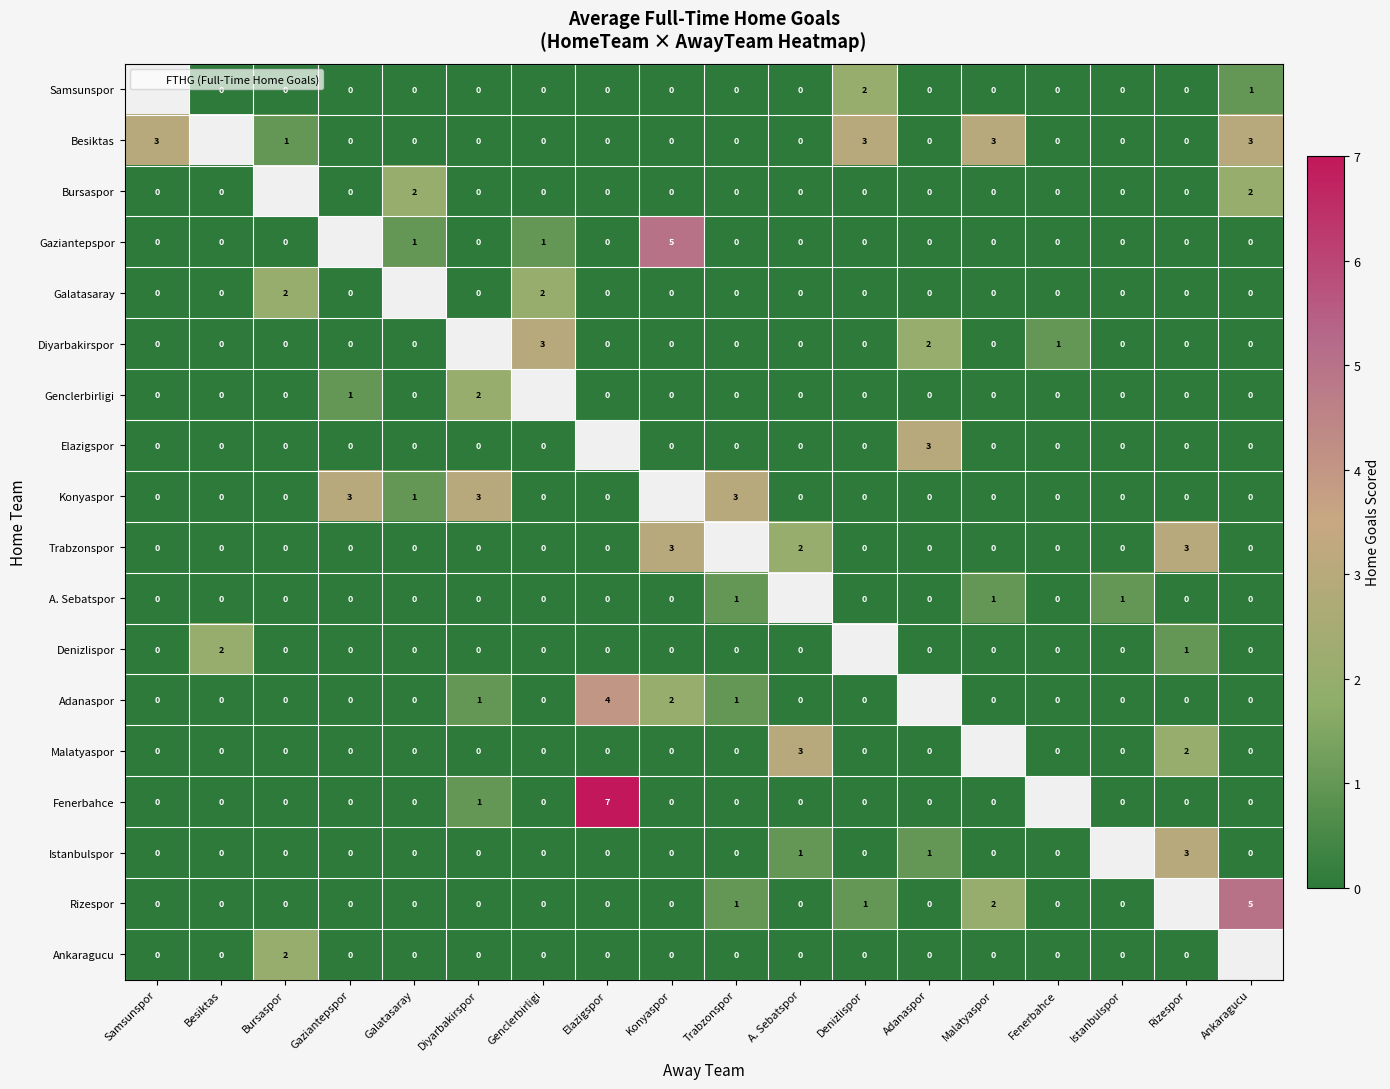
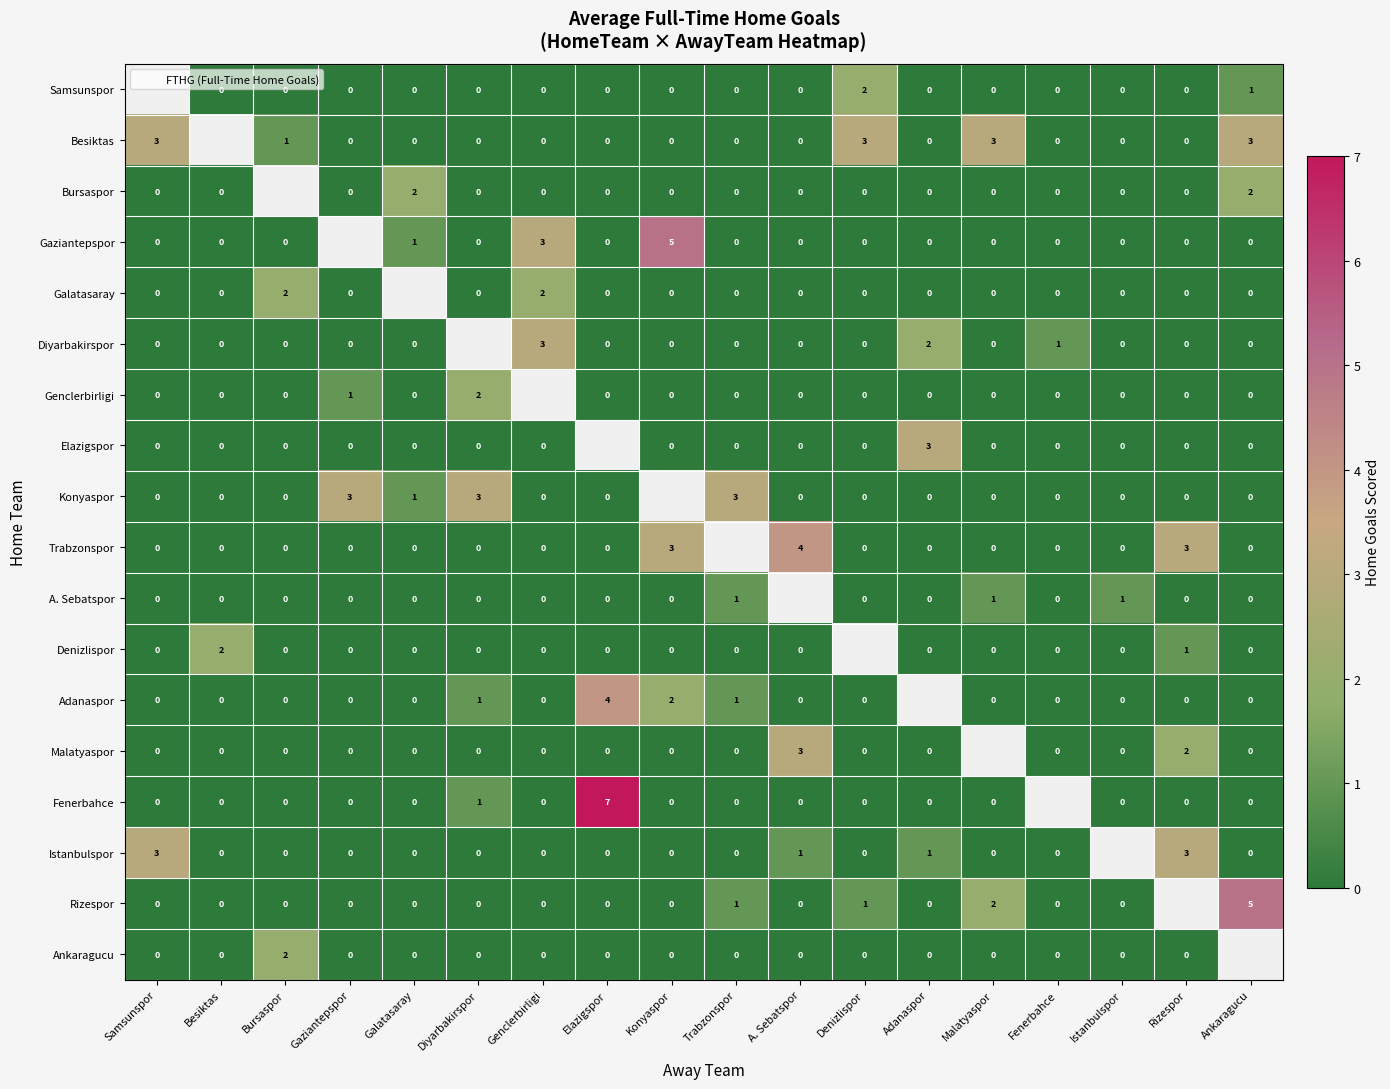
  {
    "Gaziantepspor": {
      "Samsunspor": 0,
      "Besiktas": 0,
      "Bursaspor": 0,
      "Galatasaray": 1,
      "Diyarbakirspor": 0,
-     "Genclerbirligi": 1,
+     "Genclerbirligi": 3,
      "Elazigspor": 0,
      "Konyaspor": 5,
      "Trabzonspor": 0,
      "A. Sebatspor": 0,
      "Denizlispor": 0,
      "Adanaspor": 0,
      "Malatyaspor": 0,
      "Fenerbahce": 0,
      "Istanbulspor": 0,
      "Rizespor": 0,
      "Ankaragucu": 0
    },
    "Trabzonspor": {
      "Samsunspor": 0,
      "Besiktas": 0,
      "Bursaspor": 0,
      "Gaziantepspor": 0,
      "Galatasaray": 0,
      "Diyarbakirspor": 0,
      "Genclerbirligi": 0,
      "Elazigspor": 0,
      "Konyaspor": 3,
-     "A. Sebatspor": 2,
+     "A. Sebatspor": 4,
      "Denizlispor": 0,
      "Adanaspor": 0,
      "Malatyaspor": 0,
      "Fenerbahce": 0,
      "Istanbulspor": 0,
      "Rizespor": 3,
      "Ankaragucu": 0
    },
    "Istanbulspor": {
-     "Samsunspor": 0,
+     "Samsunspor": 3,
      "Besiktas": 0,
      "Bursaspor": 0,
      "Gaziantepspor": 0,
      "Galatasaray": 0,
      "Diyarbakirspor": 0,
      "Genclerbirligi": 0,
      "Elazigspor": 0,
      "Konyaspor": 0,
      "Trabzonspor": 0,
      "A. Sebatspor": 1,
      "Denizlispor": 0,
      "Adanaspor": 1,
      "Malatyaspor": 0,
      "Fenerbahce": 0,
      "Rizespor": 3,
      "Ankaragucu": 0
    }
  }
